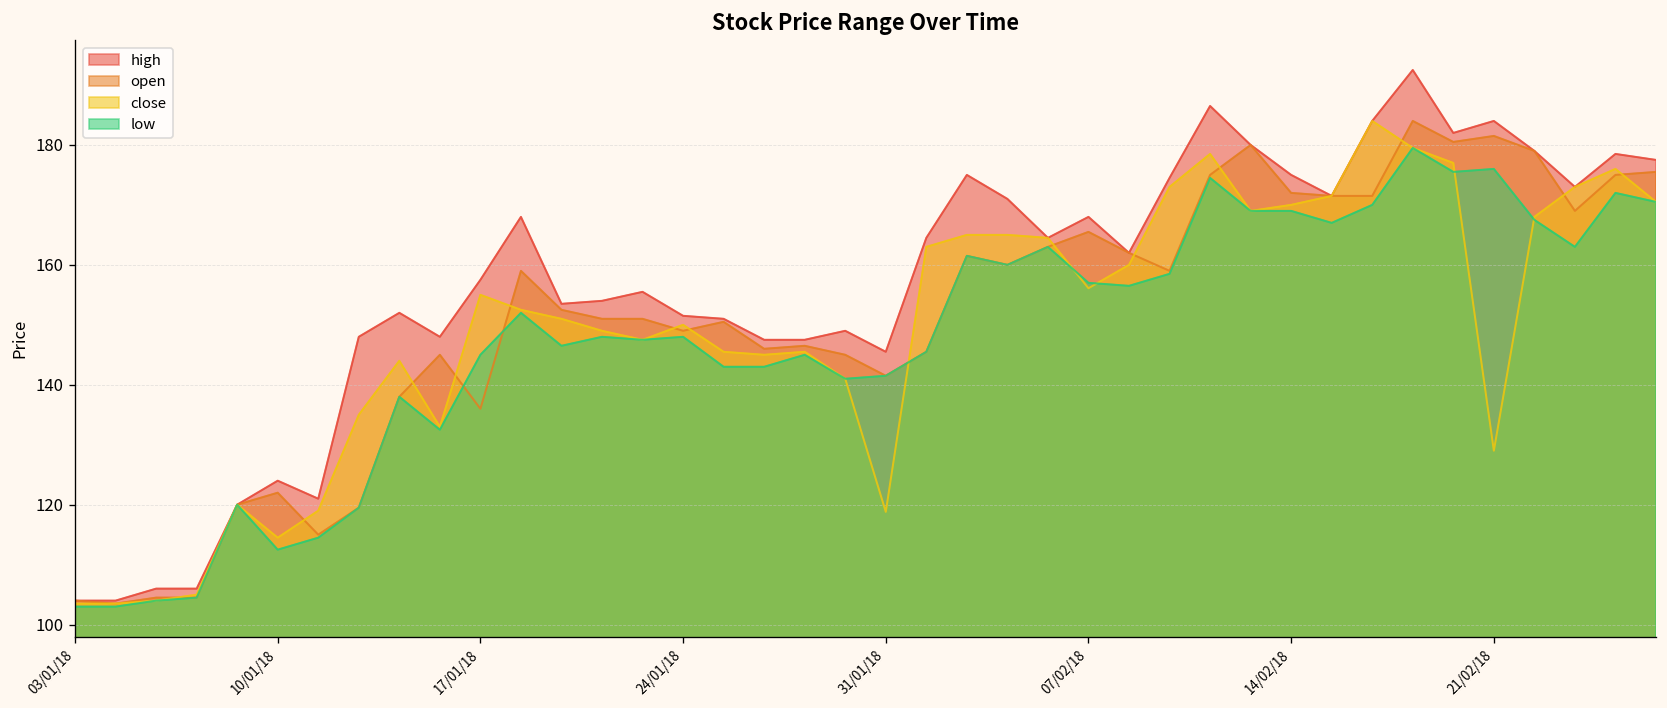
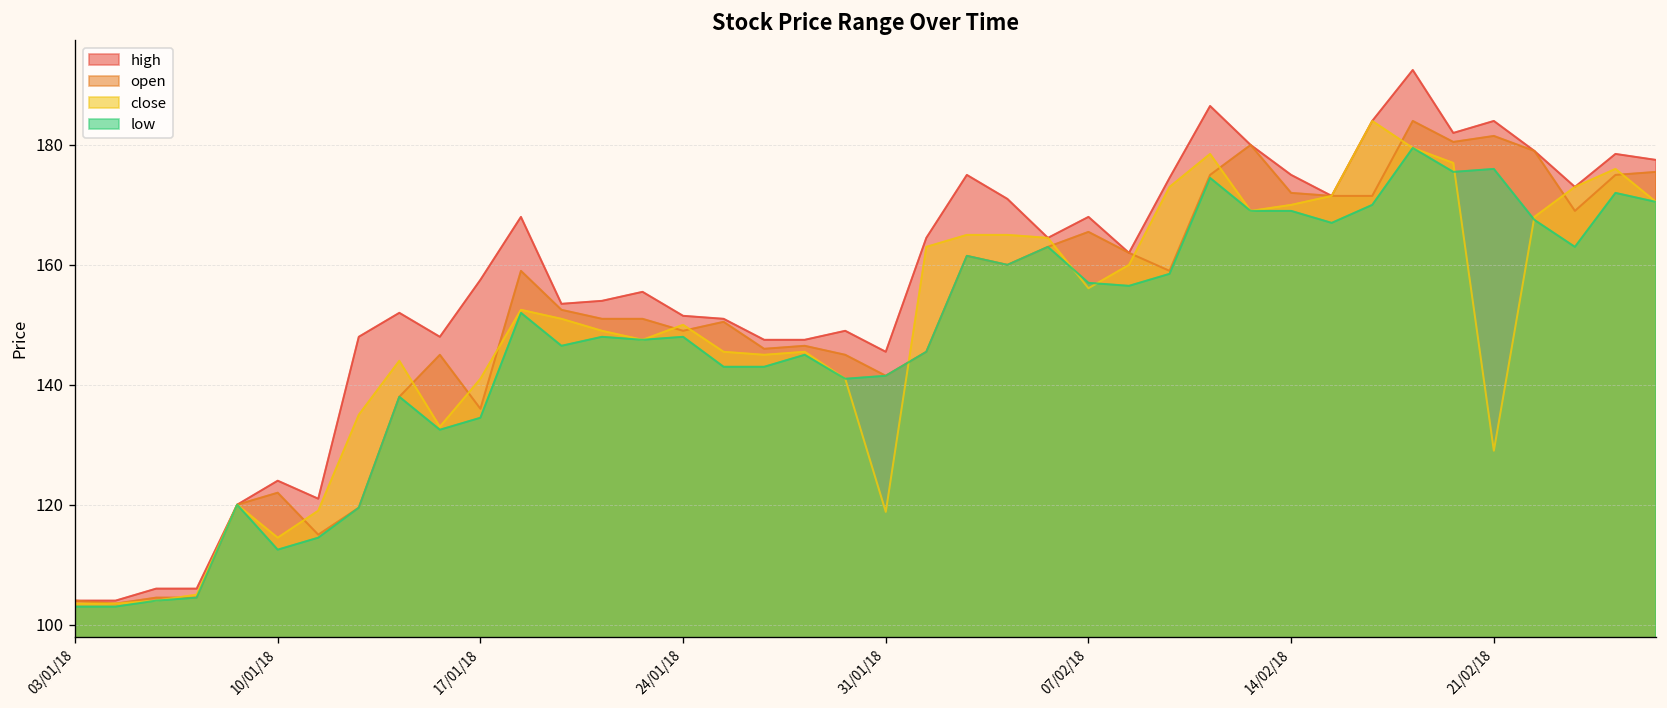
  {
    "close": {
      "10/01/18": 115,
-     "17/01/18": 155,
+     "17/01/18": 141,
      "24/01/18": 150,
      "31/01/18": 119,
      "07/02/18": 156,
      "14/02/18": 170,
      "21/02/18": 129
    },
    "low": {
      "10/01/18": 113,
-     "17/01/18": 145,
+     "17/01/18": 135,
      "24/01/18": 148,
      "07/02/18": 157,
      "14/02/18": 169,
      "21/02/18": 176
    }
  }
